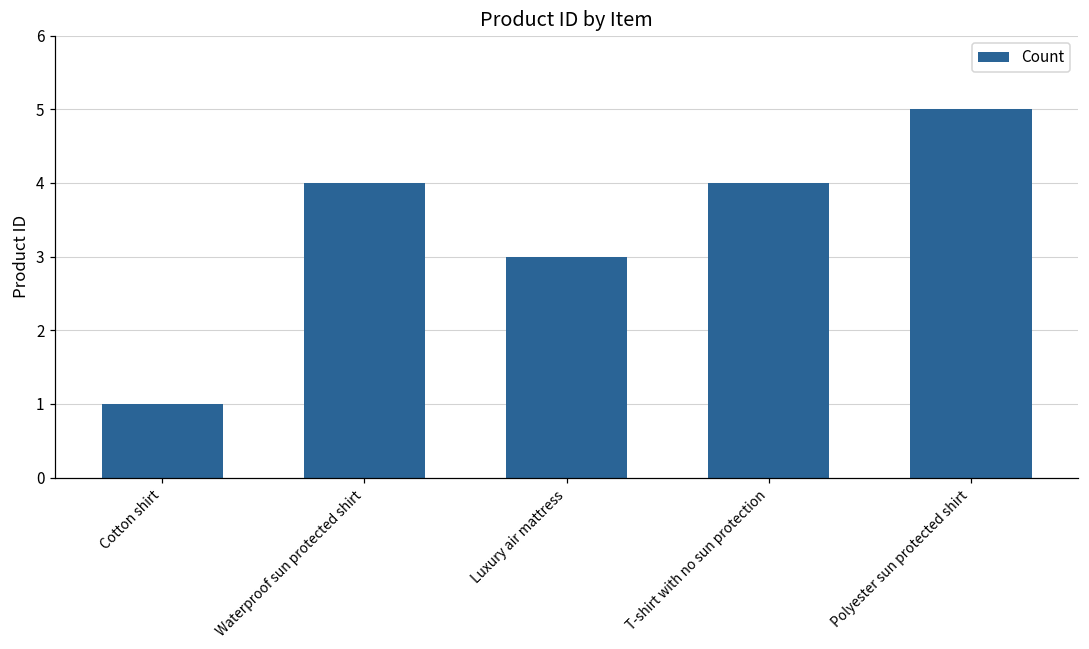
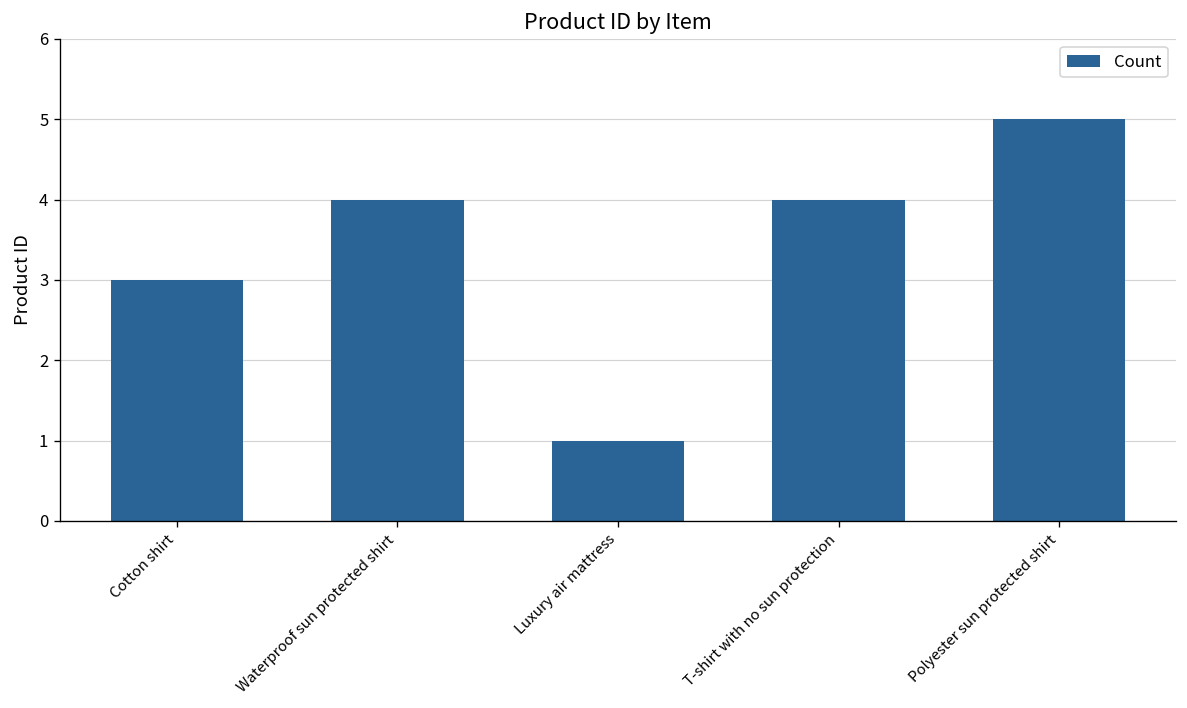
  {
-   "Cotton shirt": 1,
+   "Cotton shirt": 3,
    "Waterproof sun protected shirt": 4,
-   "Luxury air mattress": 3,
+   "Luxury air mattress": 1,
    "T-shirt with no sun protection": 4,
    "Polyester sun protected shirt": 5
  }
